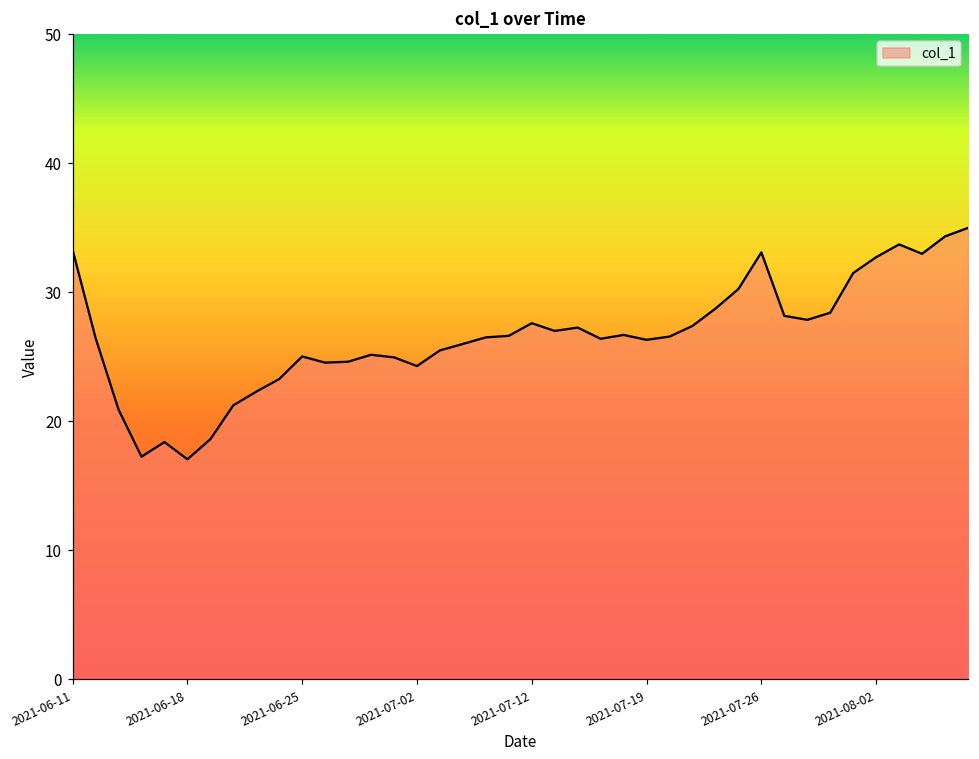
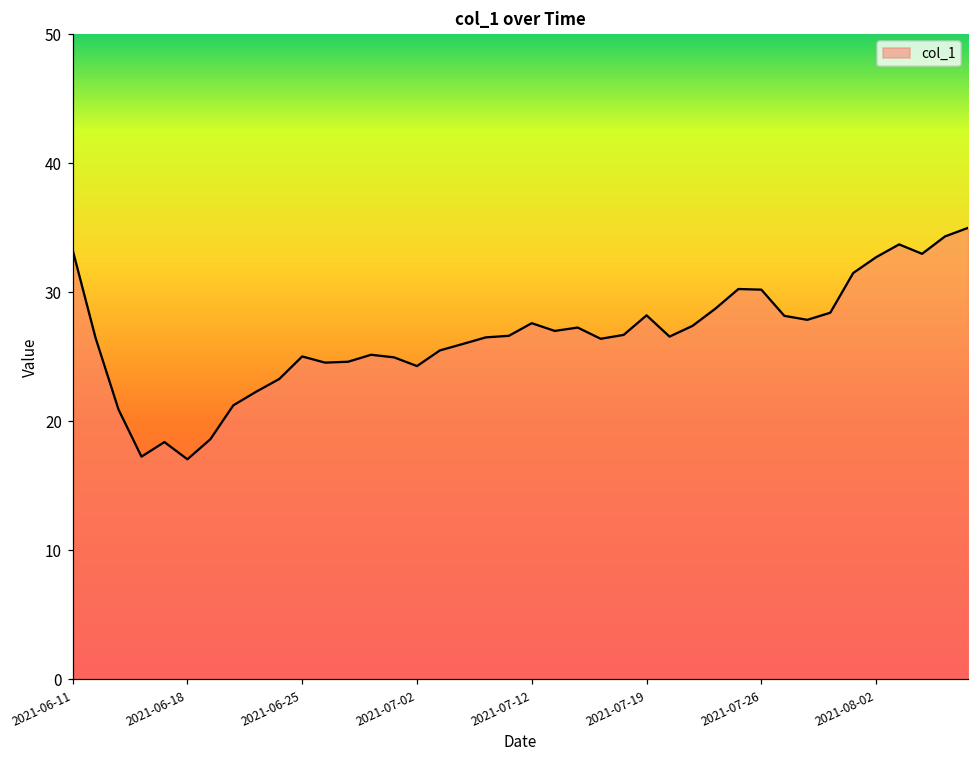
  {
    "2021-06-11": 33.3,
    "2021-06-18": 17.1,
    "2021-06-25": 25.0,
    "2021-07-02": 24.3,
    "2021-07-12": 27.6,
-   "2021-07-19": 26.3,
-   "2021-07-26": 33.1,
+   "2021-07-19": 28.2,
+   "2021-07-26": 30.2,
    "2021-08-02": 32.7
  }
